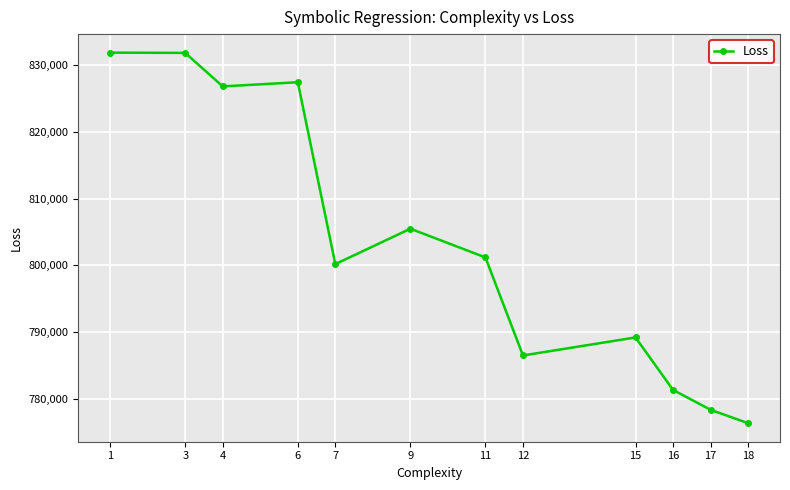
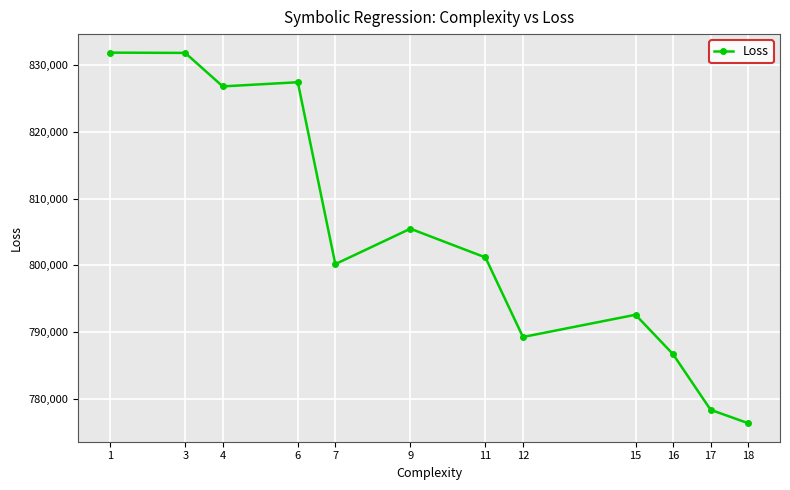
  {
    "1": "832,000",
    "3": "832,000",
    "4": "827,000",
    "6": "827,000",
    "7": "800,000",
    "9": "806,000",
    "11": "801,000",
-   "12": "786,000",
-   "15": "789,000",
-   "16": "781,000",
+   "12": "789,000",
+   "15": "793,000",
+   "16": "787,000",
    "17": "778,000",
    "18": "776,000"
  }
